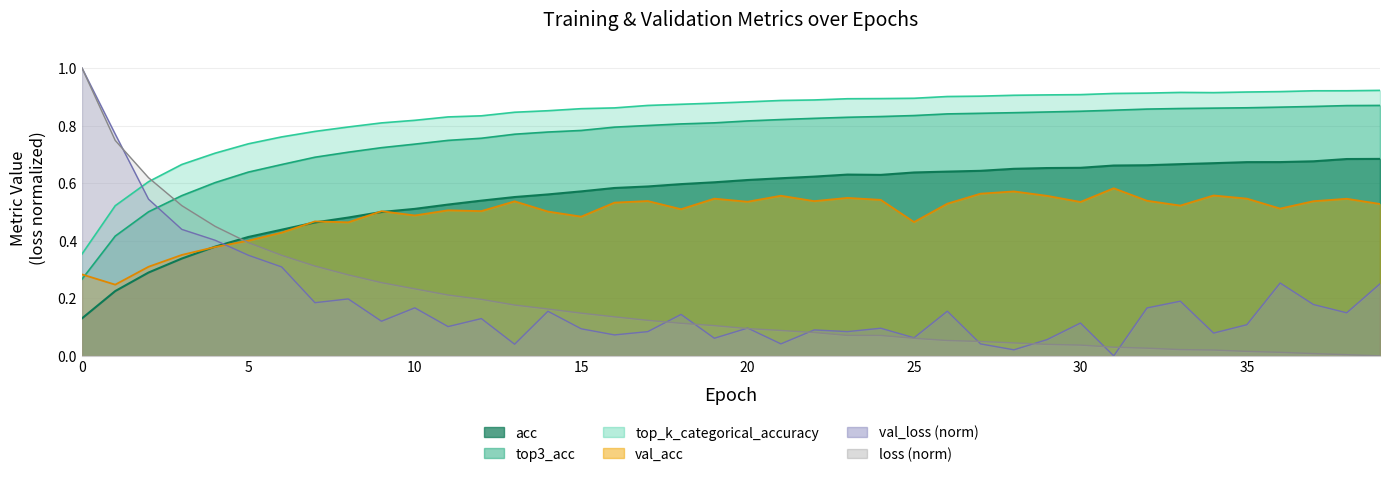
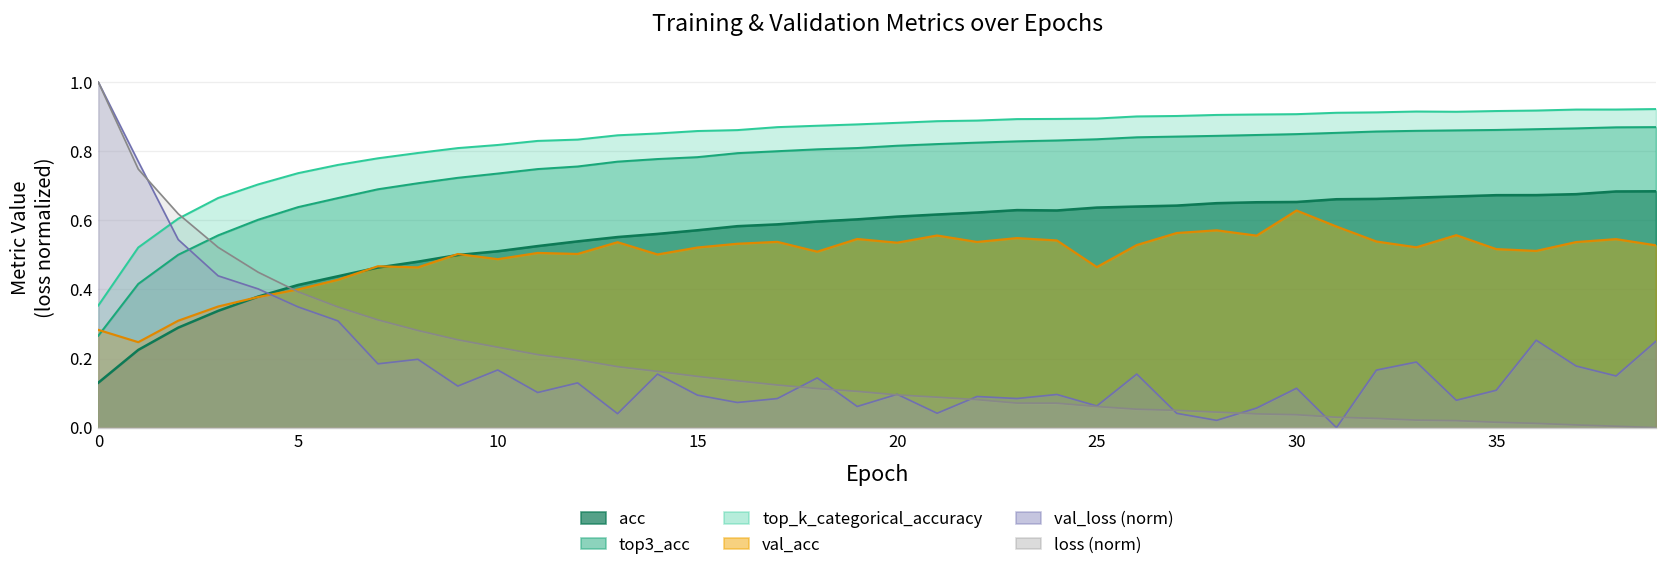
  {
    "val_acc": {
      "0": 0.28,
      "10": 0.49,
-     "15": 0.48,
+     "15": 0.52,
      "20": 0.54,
      "25": 0.46,
-     "30": 0.53,
-     "35": 0.55
+     "30": 0.63,
+     "35": 0.52
    }
  }
